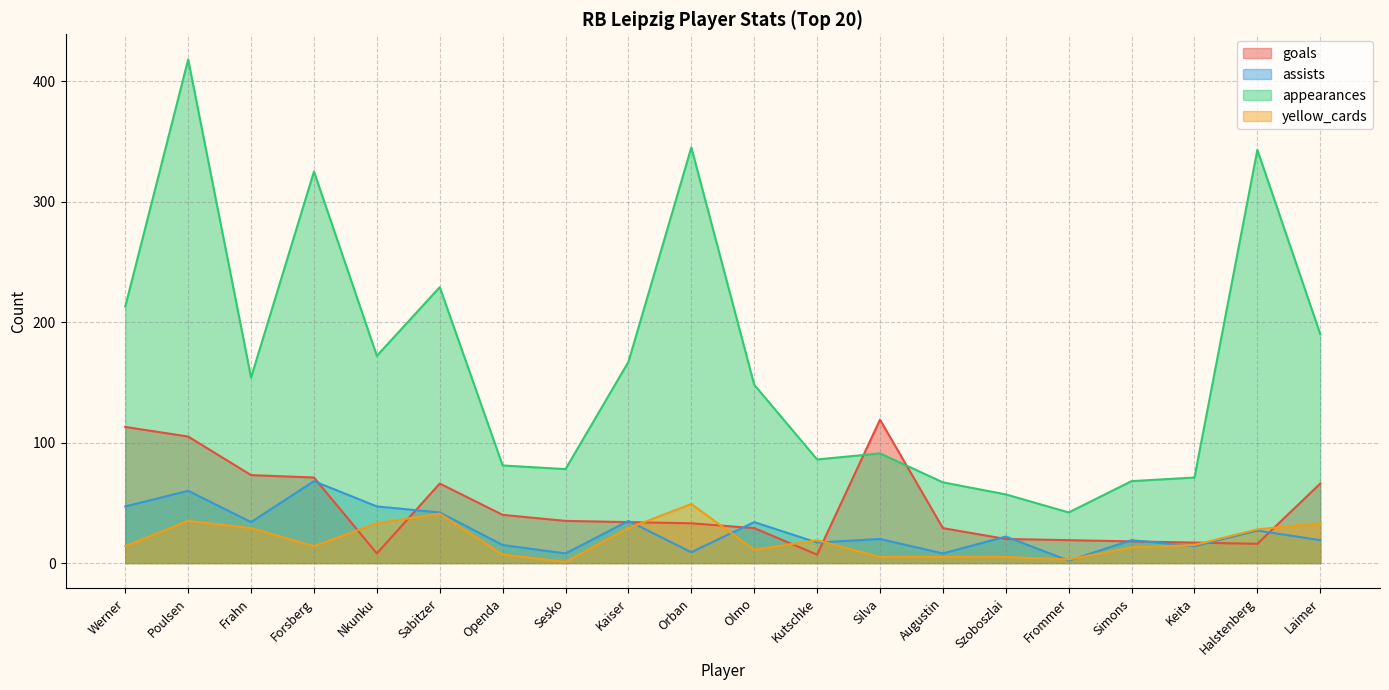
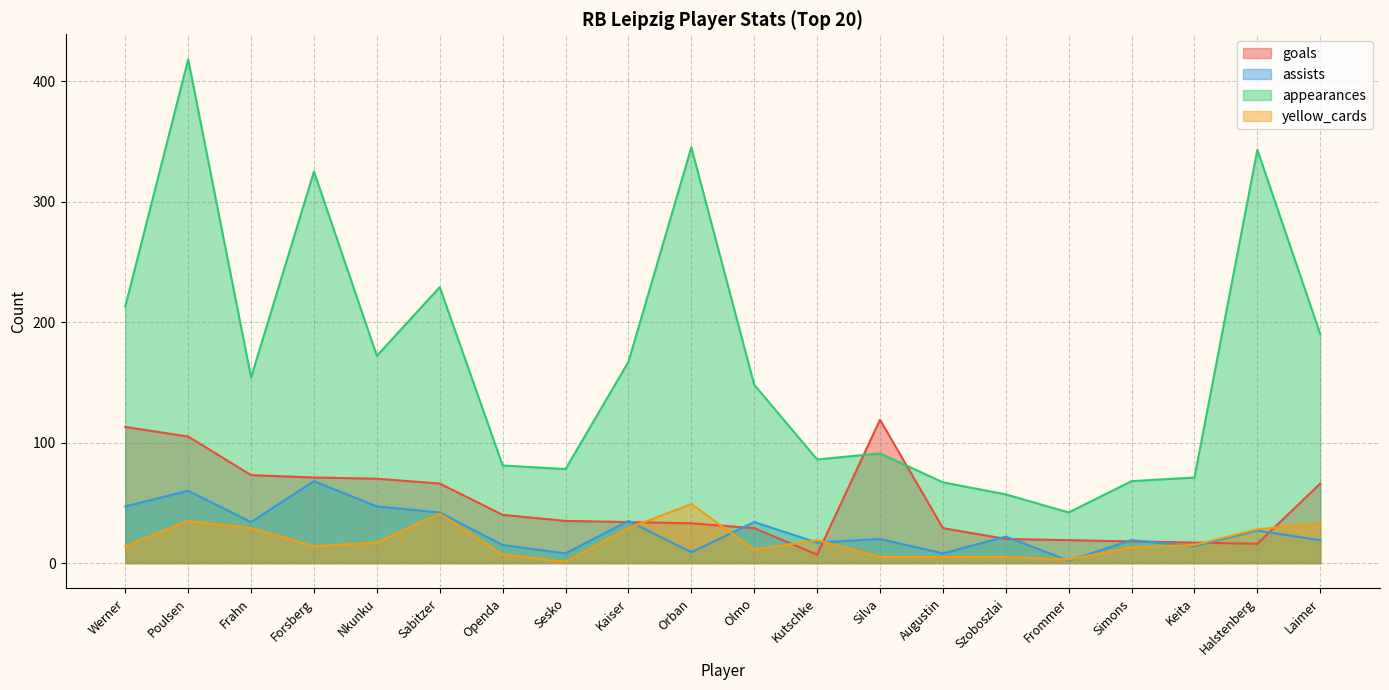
  {
    "goals": {
      "Werner": 113,
      "Poulsen": 105,
      "Frahn": 73,
      "Forsberg": 71,
-     "Nkunku": 8,
+     "Nkunku": 70,
      "Sabitzer": 66,
      "Openda": 40,
      "Sesko": 35,
      "Orban": 33,
      "Olmo": 29,
      "Kutschke": 7,
      "Silva": 119,
      "Augustin": 29,
      "Frommer": 19,
      "Halstenberg": 16,
      "Laimer": 66
    },
    "assists": {
      "Werner": 47,
      "Poulsen": 60,
      "Frahn": 34,
      "Forsberg": 68,
      "Nkunku": 47,
      "Openda": 15,
      "Sesko": 8,
      "Orban": 9,
      "Olmo": 34,
      "Silva": 20,
      "Augustin": 8,
      "Laimer": 19
    },
    "appearances": {
      "Werner": 213,
      "Poulsen": 418,
      "Frahn": 154,
      "Forsberg": 325,
      "Nkunku": 172,
      "Sabitzer": 229,
      "Openda": 81,
      "Sesko": 78,
      "Kaiser": 167,
      "Orban": 345,
      "Olmo": 148,
      "Kutschke": 86,
      "Silva": 91,
      "Augustin": 67,
      "Szoboszlai": 57,
      "Frommer": 42,
      "Simons": 68,
      "Keita": 71,
      "Halstenberg": 343,
      "Laimer": 190
    },
    "yellow_cards": {
      "Werner": 14,
      "Poulsen": 35,
      "Frahn": 29,
      "Forsberg": 14,
-     "Nkunku": 33,
+     "Nkunku": 17,
      "Openda": 7,
      "Sesko": 1,
      "Kaiser": 29,
      "Orban": 49,
      "Olmo": 11,
      "Silva": 5,
      "Augustin": 5,
      "Szoboszlai": 5,
      "Simons": 13,
      "Laimer": 33
    }
  }
